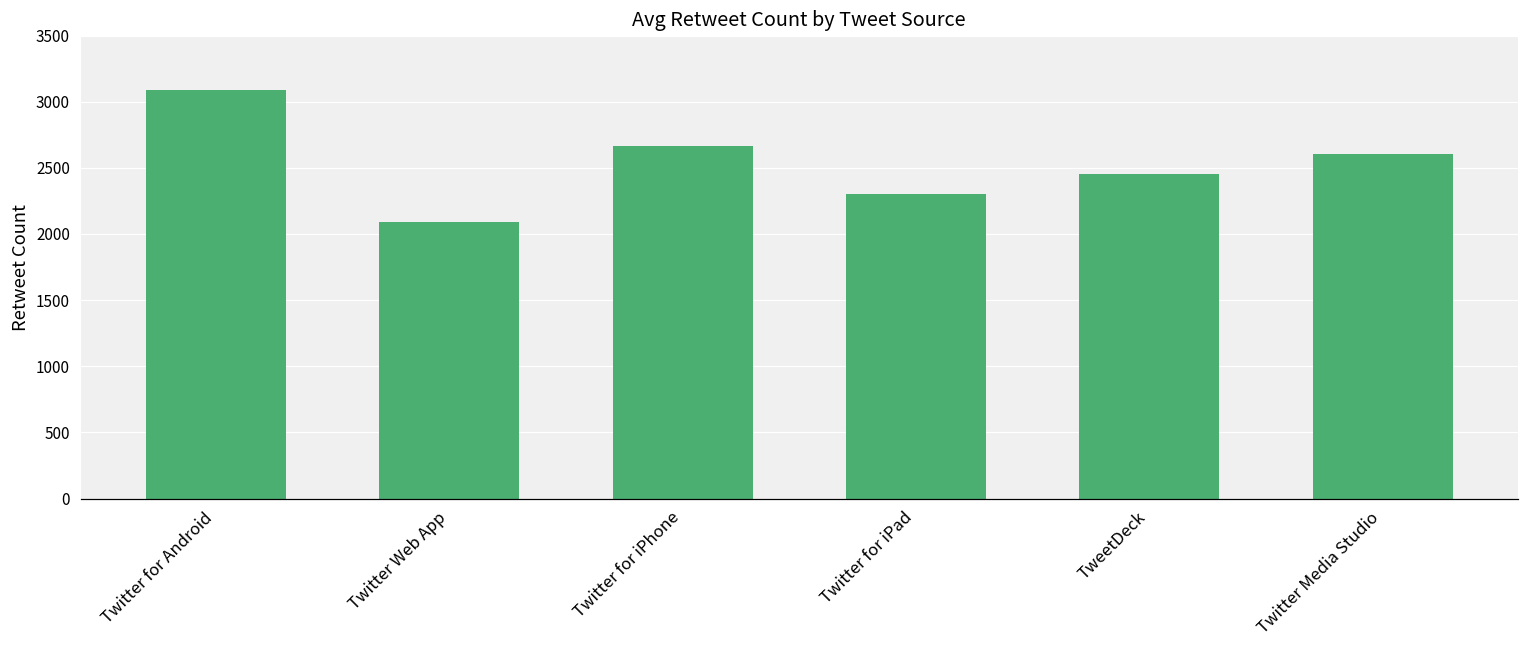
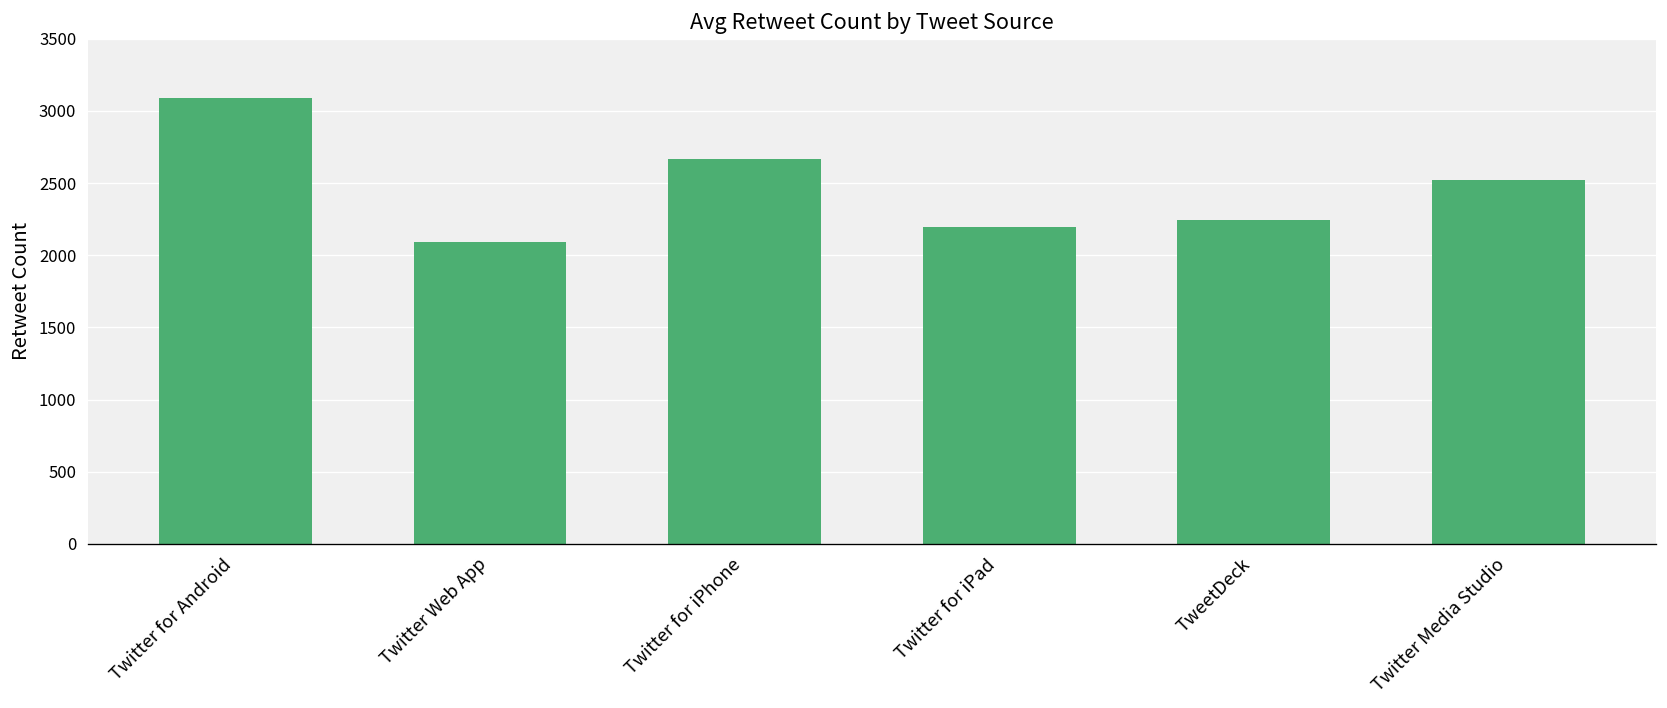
  {
    "Twitter for Android": 3090,
    "Twitter Web App": 2090,
    "Twitter for iPhone": 2660,
-   "Twitter for iPad": 2300,
-   "TweetDeck": 2450,
-   "Twitter Media Studio": 2610
+   "Twitter for iPad": 2200,
+   "TweetDeck": 2250,
+   "Twitter Media Studio": 2520
  }
